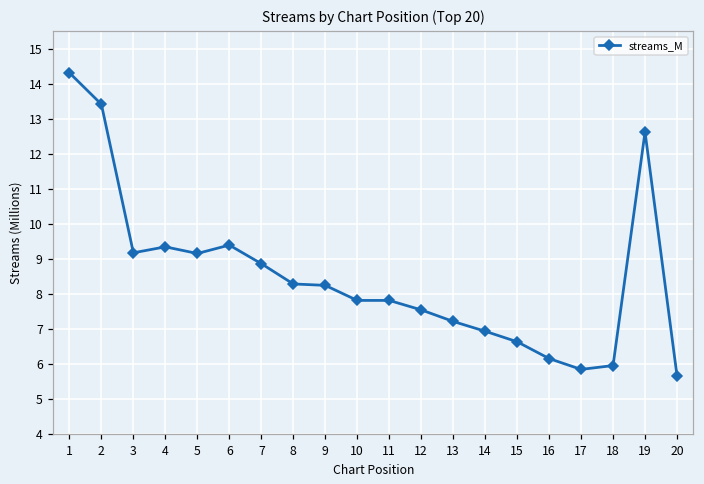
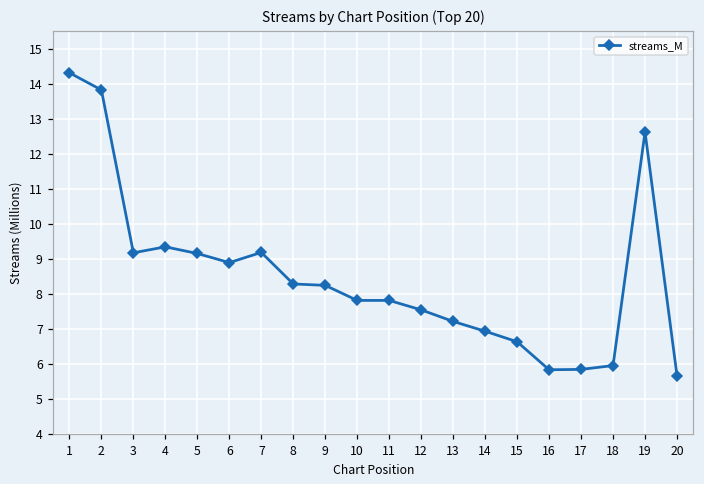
  {
    "1": 14.3,
-   "2": 13.4,
+   "2": 13.8,
    "3": 9.2,
    "4": 9.4,
    "5": 9.2,
-   "6": 9.4,
-   "7": 8.9,
+   "6": 8.9,
+   "7": 9.2,
    "8": 8.3,
    "9": 8.3,
    "10": 7.8,
    "11": 7.8,
    "12": 7.6,
    "13": 7.2,
    "14": 6.9,
    "15": 6.6,
-   "16": 6.2,
+   "16": 5.8,
    "17": 5.9,
    "18": 6.0,
    "19": 12.6,
    "20": 5.7
  }
